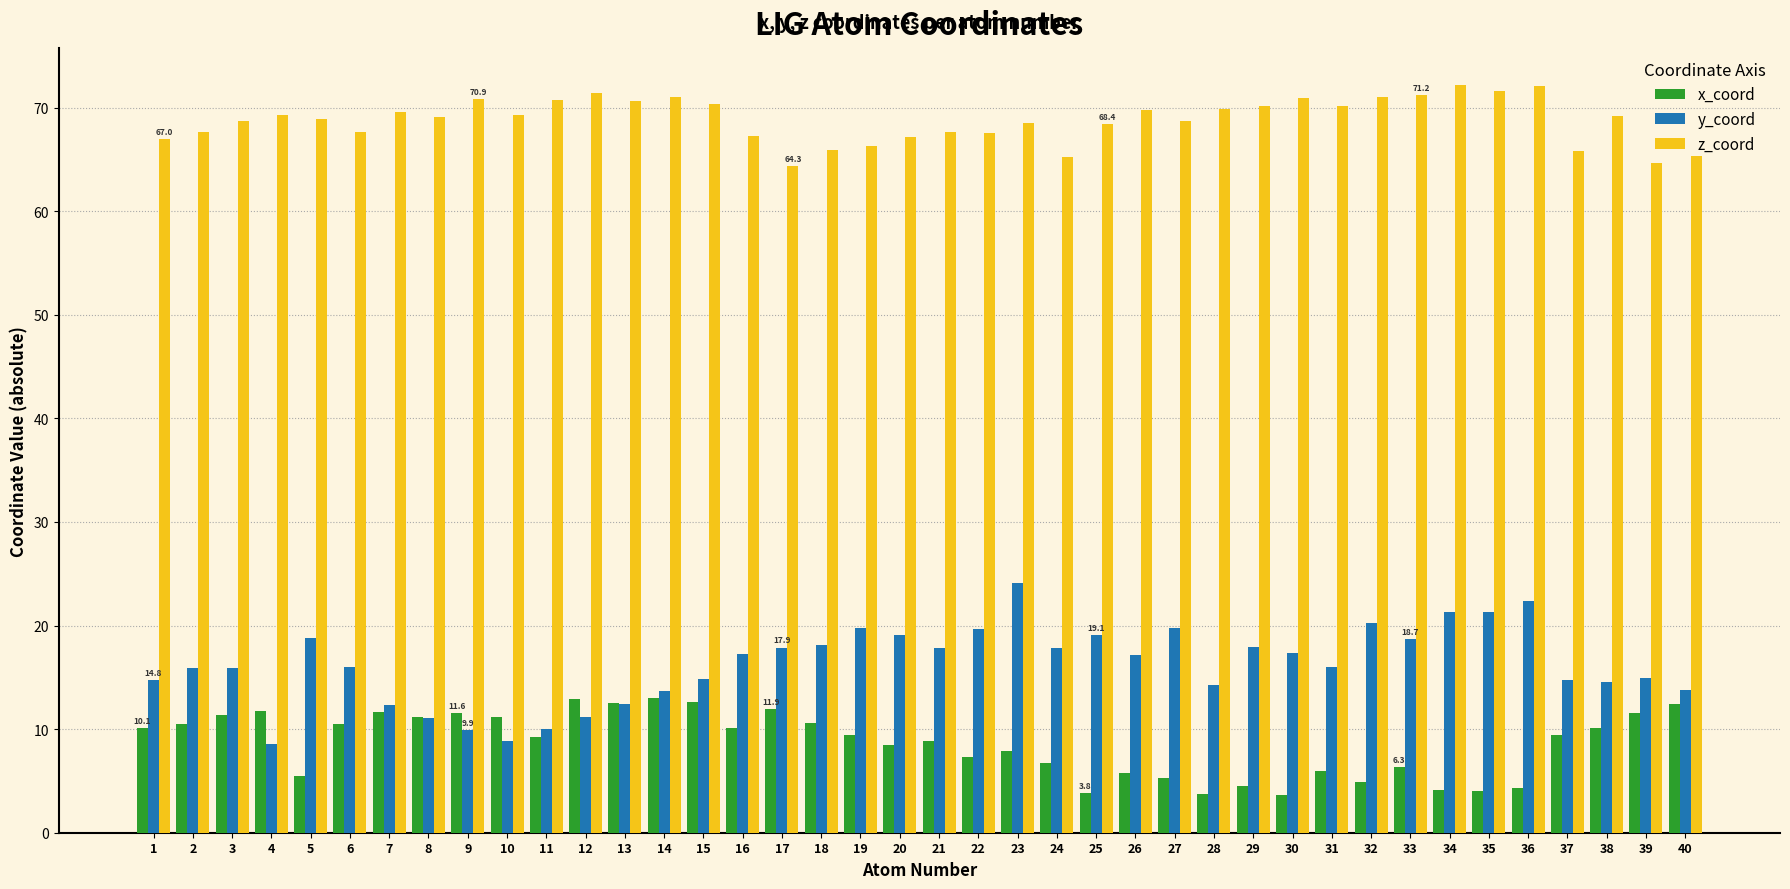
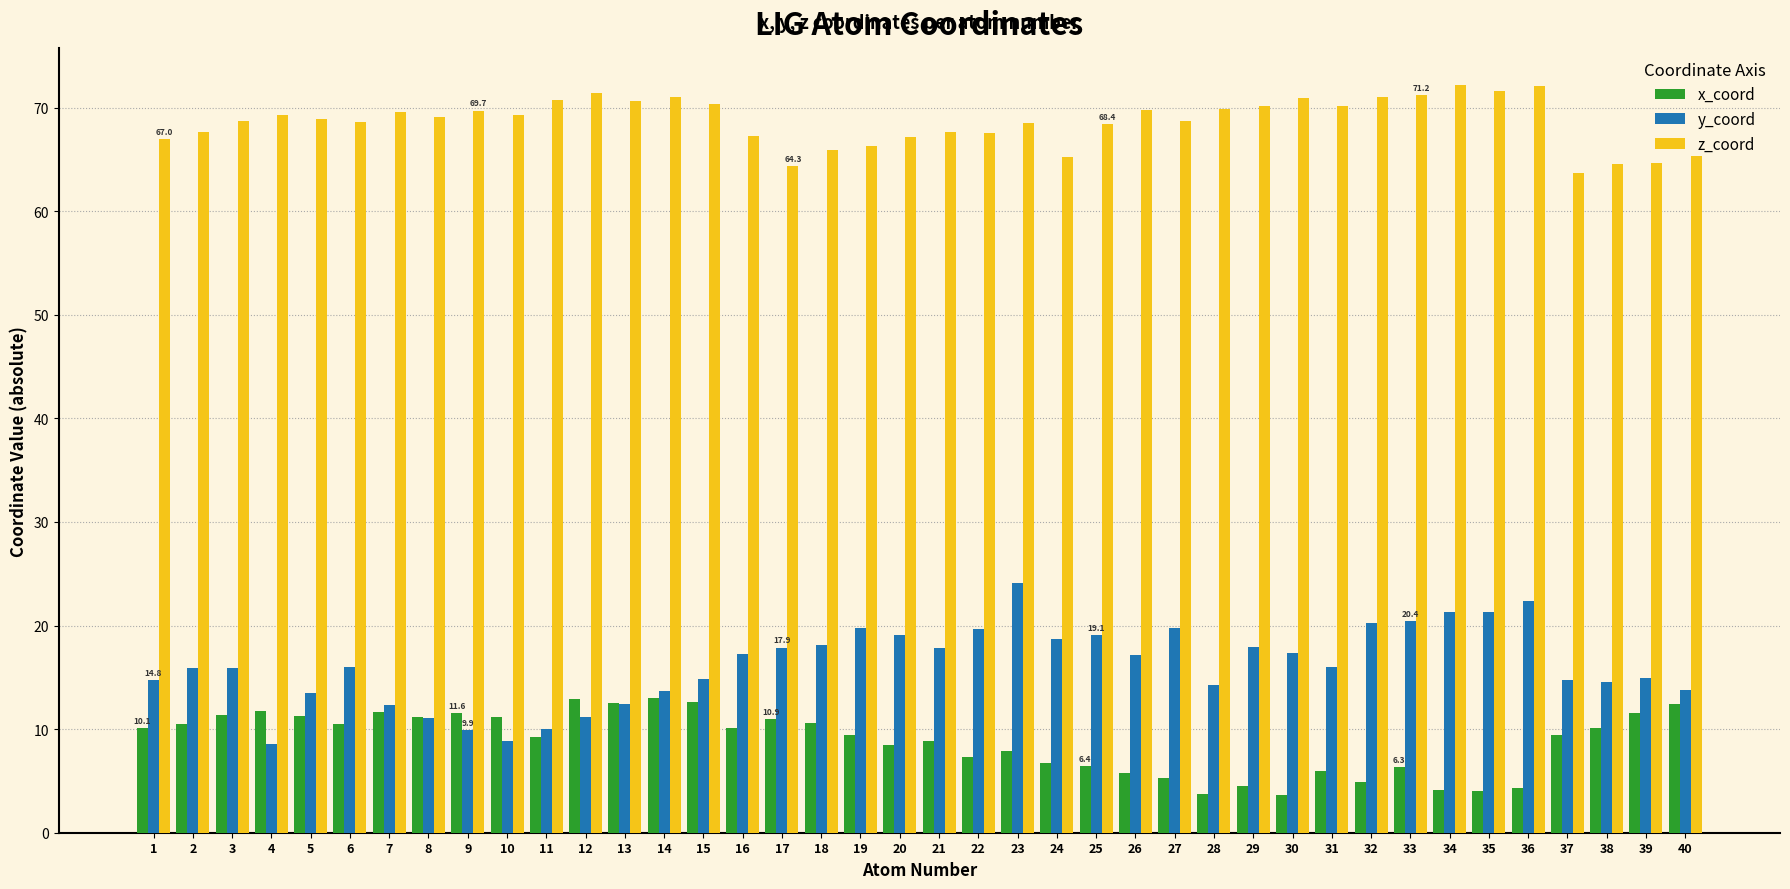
  {
    "x_coord": {
      "1": 10.1,
-     "5": 5.5,
+     "5": 11.3,
      "9": 11.6,
-     "17": 11.9,
-     "25": 3.8,
+     "17": 10.9,
+     "25": 6.4,
      "33": 6.3
    },
    "y_coord": {
      "1": 14.8,
-     "5": 18.8,
+     "5": 13.5,
      "9": 9.9,
      "17": 17.9,
-     "24": 17.8,
+     "24": 18.7,
      "25": 19.1,
-     "33": 18.7
+     "33": 20.4
    },
    "z_coord": {
      "1": 67.0,
-     "6": 67.6,
-     "9": 70.9,
+     "6": 68.6,
+     "9": 69.7,
      "17": 64.3,
      "25": 68.4,
      "33": 71.2,
-     "37": 65.8,
-     "38": 69.2
+     "37": 63.7,
+     "38": 64.6
    }
  }
